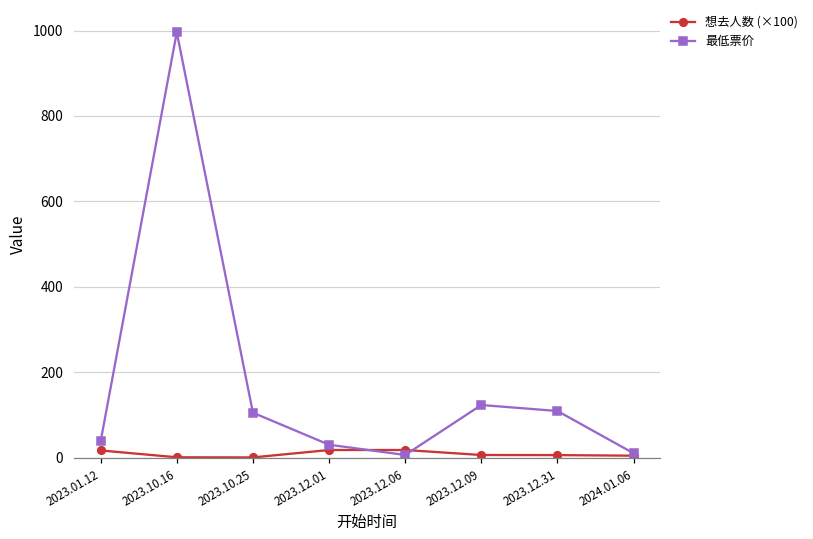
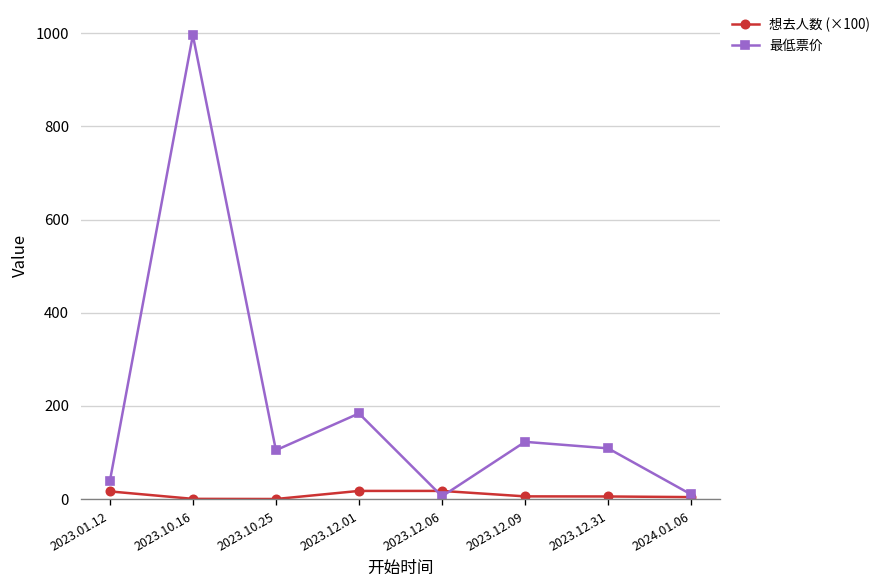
  {
    "想去人数 (×100)": {
      "2023.01.12": 20,
      "2023.10.16": 0,
      "2023.10.25": 0,
      "2023.12.01": 20,
      "2023.12.06": 20,
      "2023.12.09": 10,
      "2023.12.31": 10
    },
    "最低票价": {
      "2023.01.12": 40,
      "2023.10.16": 1000,
      "2023.10.25": 110,
-     "2023.12.01": 30,
+     "2023.12.01": 180,
      "2023.12.06": 10,
      "2023.12.09": 120,
      "2023.12.31": 110
    }
  }
